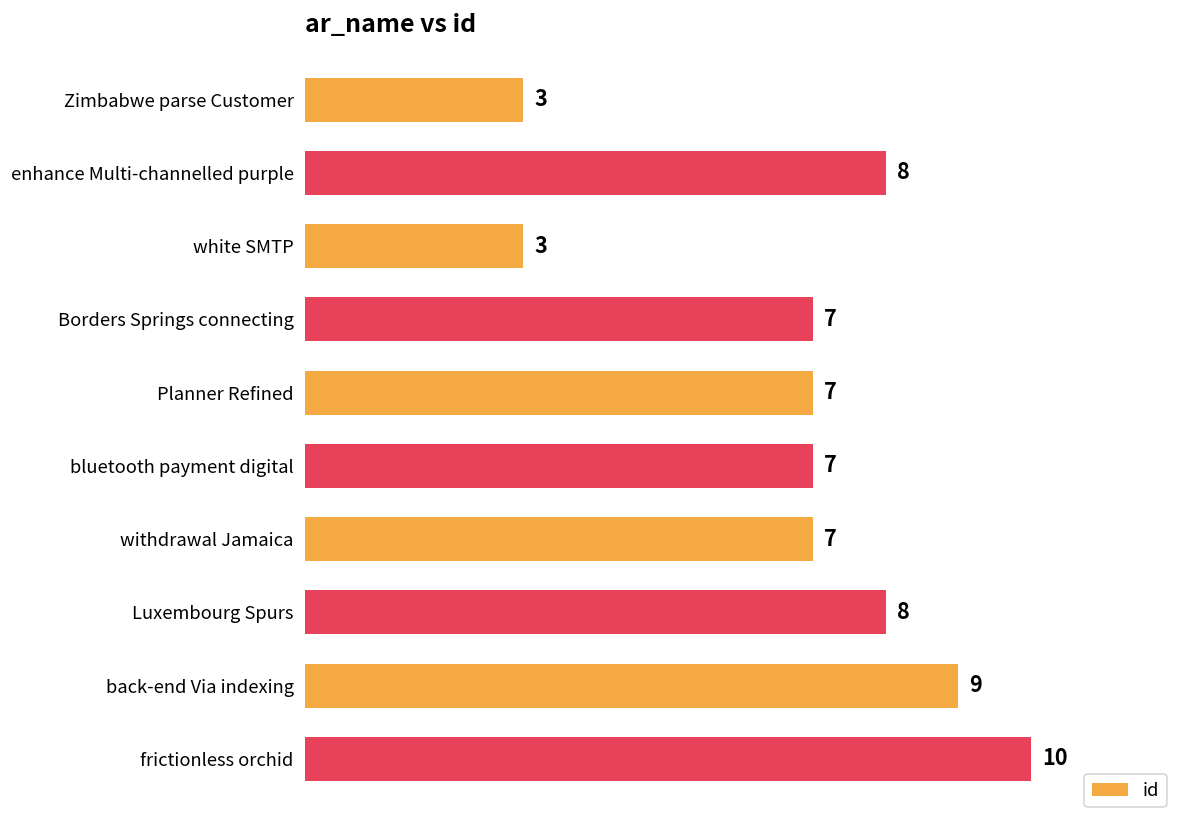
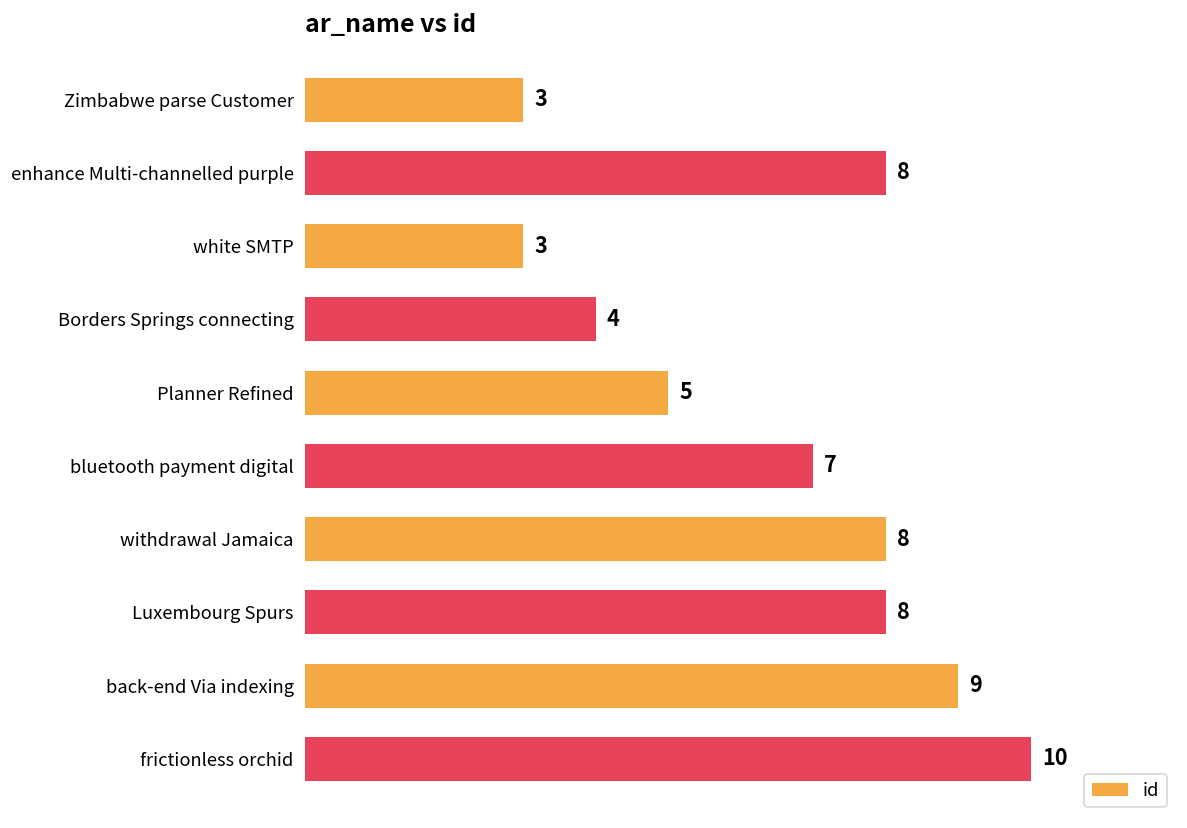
  {
    "Zimbabwe parse Customer": 3,
    "enhance Multi-channelled purple": 8,
    "white SMTP": 3,
-   "Borders Springs connecting": 7,
-   "Planner Refined": 7,
+   "Borders Springs connecting": 4,
+   "Planner Refined": 5,
    "bluetooth payment digital": 7,
-   "withdrawal Jamaica": 7,
+   "withdrawal Jamaica": 8,
    "Luxembourg Spurs": 8,
    "back-end Via indexing": 9,
    "frictionless orchid": 10
  }
